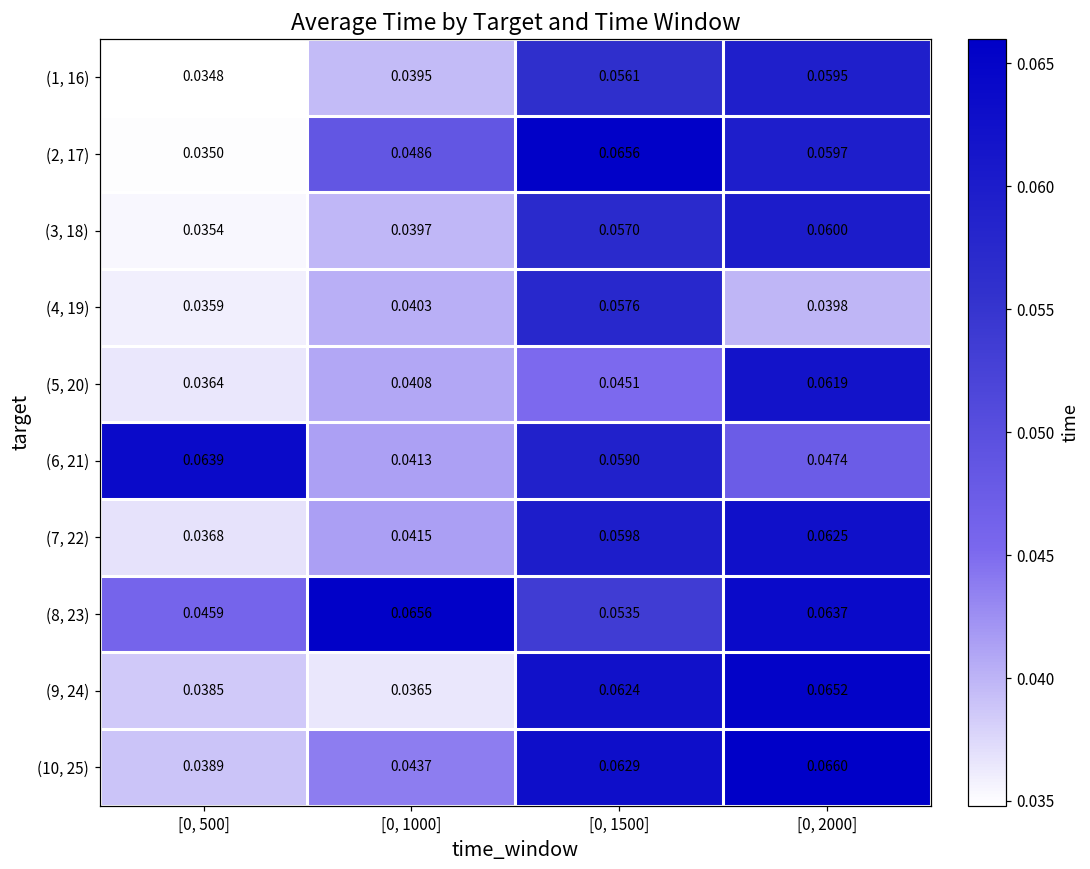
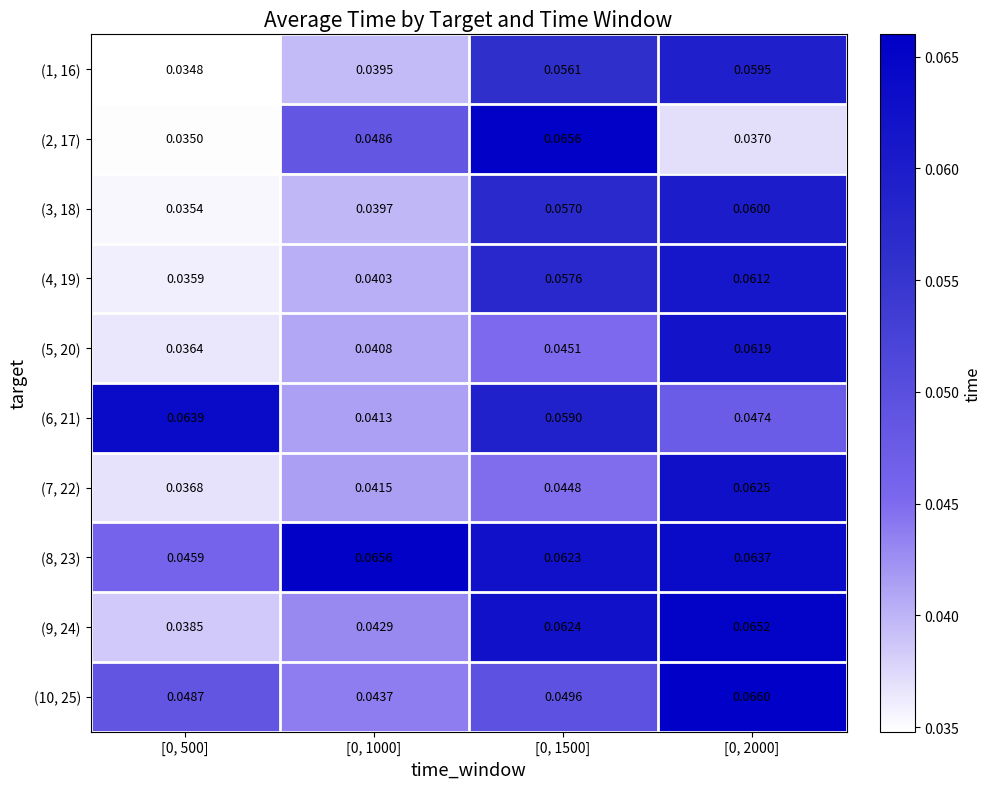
  {
    "(1, 16)": {
      "[0, 500]": 0.0348,
      "[0, 1000]": 0.0395,
      "[0, 1500]": 0.0561,
      "[0, 2000]": 0.0595
    },
    "(2, 17)": {
      "[0, 500]": 0.0350,
      "[0, 1000]": 0.0486,
      "[0, 1500]": 0.0656,
-     "[0, 2000]": 0.0597
+     "[0, 2000]": 0.0370
    },
    "(3, 18)": {
      "[0, 500]": 0.0354,
      "[0, 1000]": 0.0397,
      "[0, 1500]": 0.0570,
      "[0, 2000]": 0.0600
    },
    "(4, 19)": {
      "[0, 500]": 0.0359,
      "[0, 1000]": 0.0403,
      "[0, 1500]": 0.0576,
-     "[0, 2000]": 0.0398
+     "[0, 2000]": 0.0612
    },
    "(5, 20)": {
      "[0, 500]": 0.0364,
      "[0, 1000]": 0.0408,
      "[0, 1500]": 0.0451,
      "[0, 2000]": 0.0619
    },
    "(6, 21)": {
      "[0, 500]": 0.0639,
      "[0, 1000]": 0.0413,
      "[0, 1500]": 0.0590,
      "[0, 2000]": 0.0474
    },
    "(7, 22)": {
      "[0, 500]": 0.0368,
      "[0, 1000]": 0.0415,
-     "[0, 1500]": 0.0598,
+     "[0, 1500]": 0.0448,
      "[0, 2000]": 0.0625
    },
    "(8, 23)": {
      "[0, 500]": 0.0459,
      "[0, 1000]": 0.0656,
-     "[0, 1500]": 0.0535,
+     "[0, 1500]": 0.0623,
      "[0, 2000]": 0.0637
    },
    "(9, 24)": {
      "[0, 500]": 0.0385,
-     "[0, 1000]": 0.0365,
+     "[0, 1000]": 0.0429,
      "[0, 1500]": 0.0624,
      "[0, 2000]": 0.0652
    },
    "(10, 25)": {
-     "[0, 500]": 0.0389,
+     "[0, 500]": 0.0487,
      "[0, 1000]": 0.0437,
-     "[0, 1500]": 0.0629,
+     "[0, 1500]": 0.0496,
      "[0, 2000]": 0.0660
    }
  }
